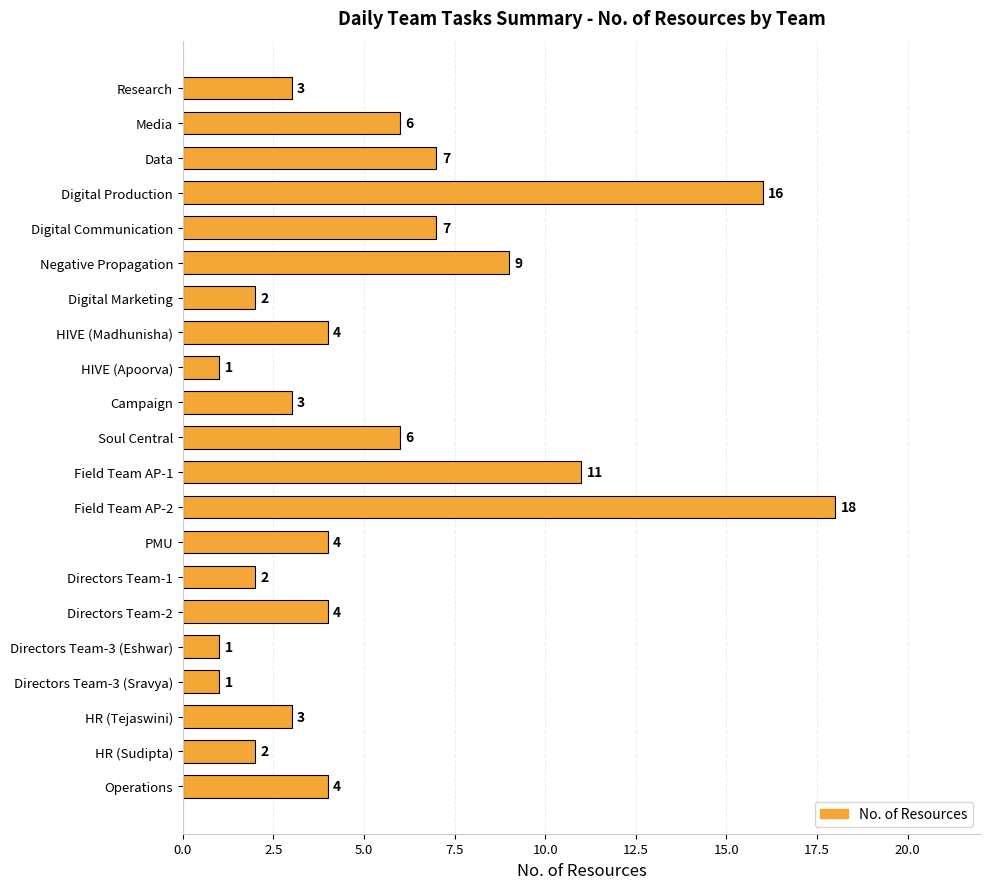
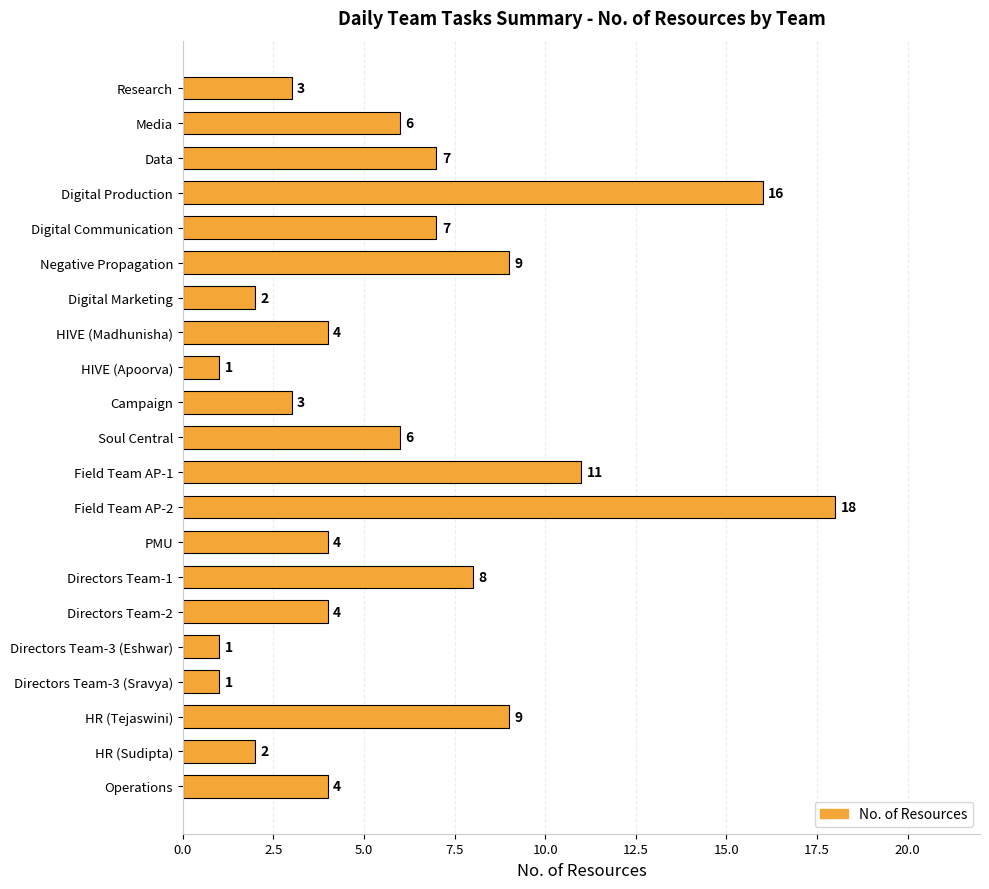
  {
    "Research": 3,
    "Media": 6,
    "Data": 7,
    "Digital Production": 16,
    "Digital Communication": 7,
    "Negative Propagation": 9,
    "Digital Marketing": 2,
    "HIVE (Madhunisha)": 4,
    "HIVE (Apoorva)": 1,
    "Campaign": 3,
    "Soul Central": 6,
    "Field Team AP-1": 11,
    "Field Team AP-2": 18,
    "PMU": 4,
-   "Directors Team-1": 2,
+   "Directors Team-1": 8,
    "Directors Team-2": 4,
    "Directors Team-3 (Eshwar)": 1,
    "Directors Team-3 (Sravya)": 1,
-   "HR (Tejaswini)": 3,
+   "HR (Tejaswini)": 9,
    "HR (Sudipta)": 2,
    "Operations": 4
  }
